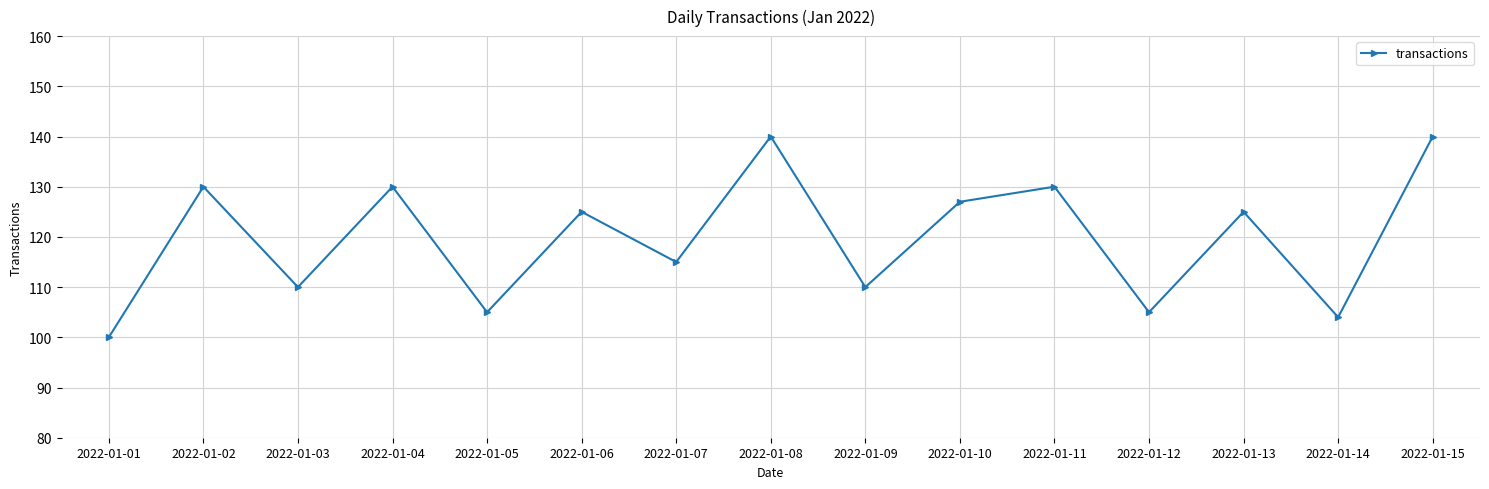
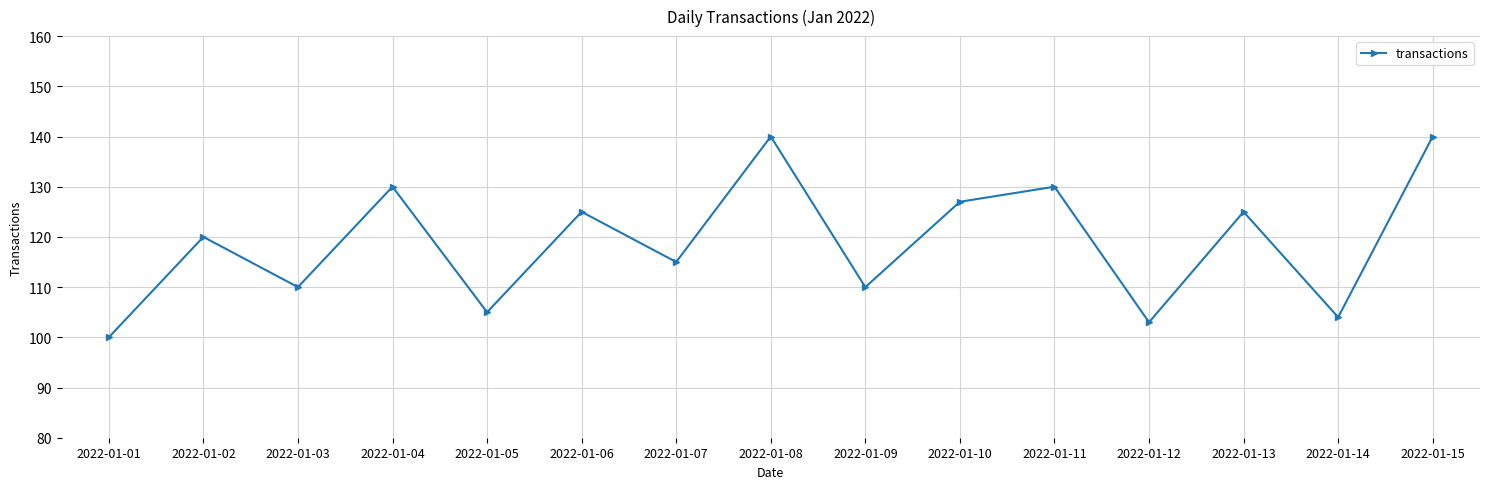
  {
    "2022-01-01": 100,
-   "2022-01-02": 130,
+   "2022-01-02": 120,
    "2022-01-03": 110,
    "2022-01-04": 130,
    "2022-01-05": 105,
    "2022-01-06": 125,
    "2022-01-07": 115,
    "2022-01-08": 140,
    "2022-01-09": 110,
    "2022-01-10": 127,
    "2022-01-11": 130,
-   "2022-01-12": 105,
+   "2022-01-12": 103,
    "2022-01-13": 125,
    "2022-01-14": 104,
    "2022-01-15": 140
  }
